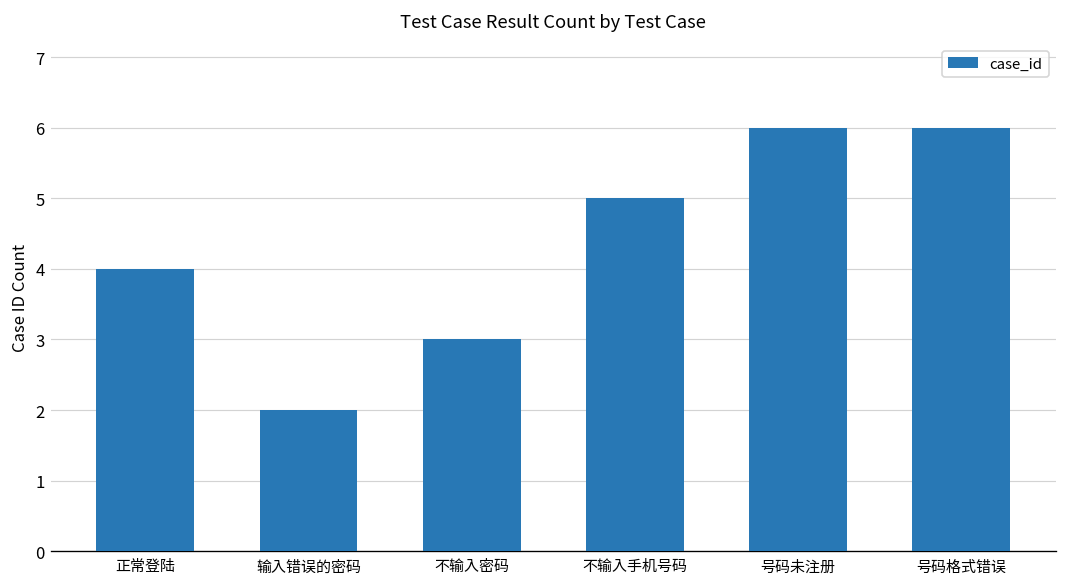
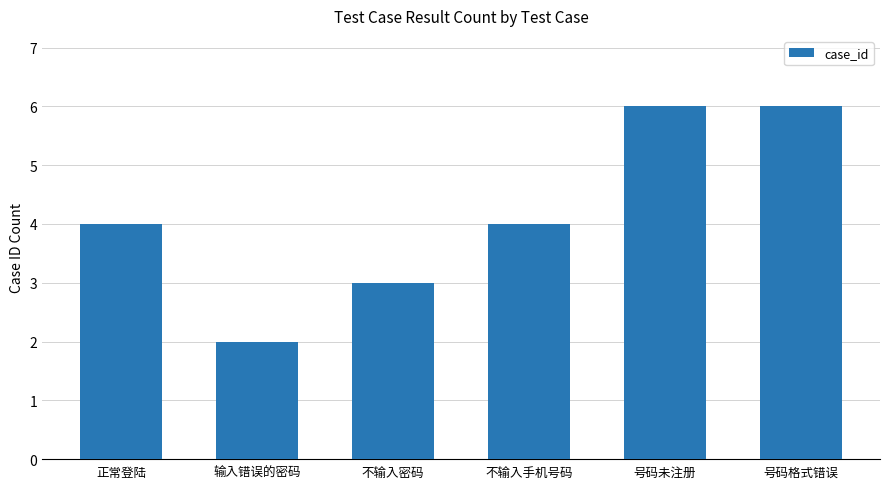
  {
    "正常登陆": 4,
    "输入错误的密码": 2,
    "不输入密码": 3,
-   "不输入手机号码": 5,
+   "不输入手机号码": 4,
    "号码未注册": 6,
    "号码格式错误": 6
  }
